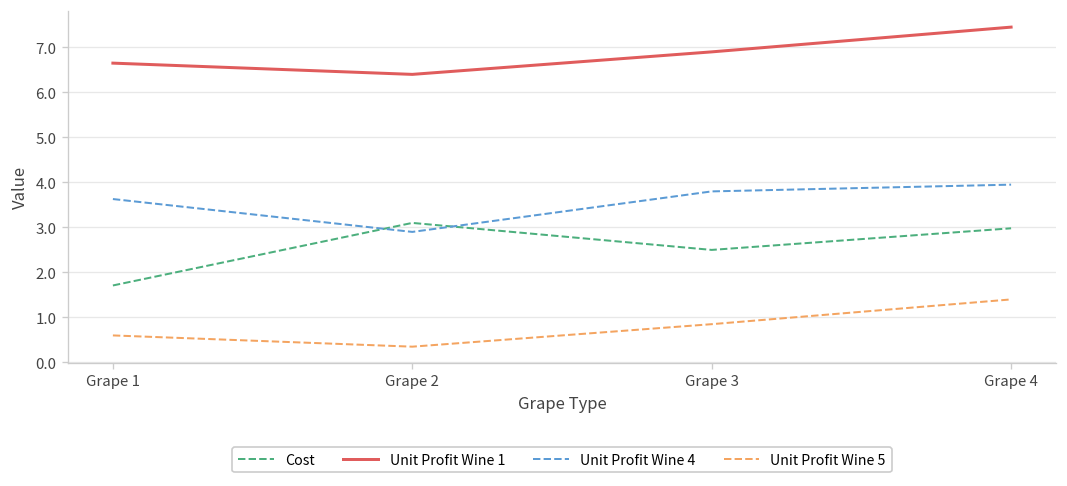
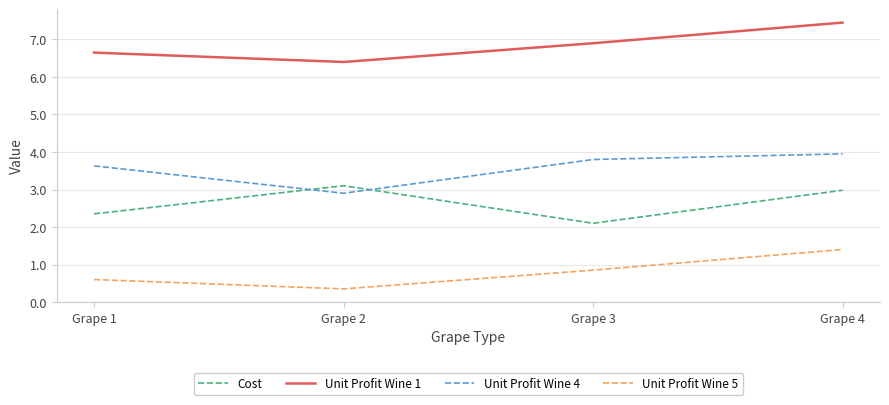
  {
    "Cost": {
-     "Grape 1": 1.7,
+     "Grape 1": 2.4,
      "Grape 2": 3.1,
-     "Grape 3": 2.5,
+     "Grape 3": 2.1,
      "Grape 4": 3.0
    },
    "Unit Profit Wine 1": {
      "Grape 1": 6.7,
      "Grape 2": 6.4,
      "Grape 3": 6.9,
      "Grape 4": 7.5
    },
    "Unit Profit Wine 4": {
      "Grape 1": 3.6,
      "Grape 2": 2.9,
      "Grape 3": 3.8,
      "Grape 4": 4.0
    },
    "Unit Profit Wine 5": {
      "Grape 1": 0.6,
      "Grape 2": 0.4,
      "Grape 3": 0.9,
      "Grape 4": 1.4
    }
  }
